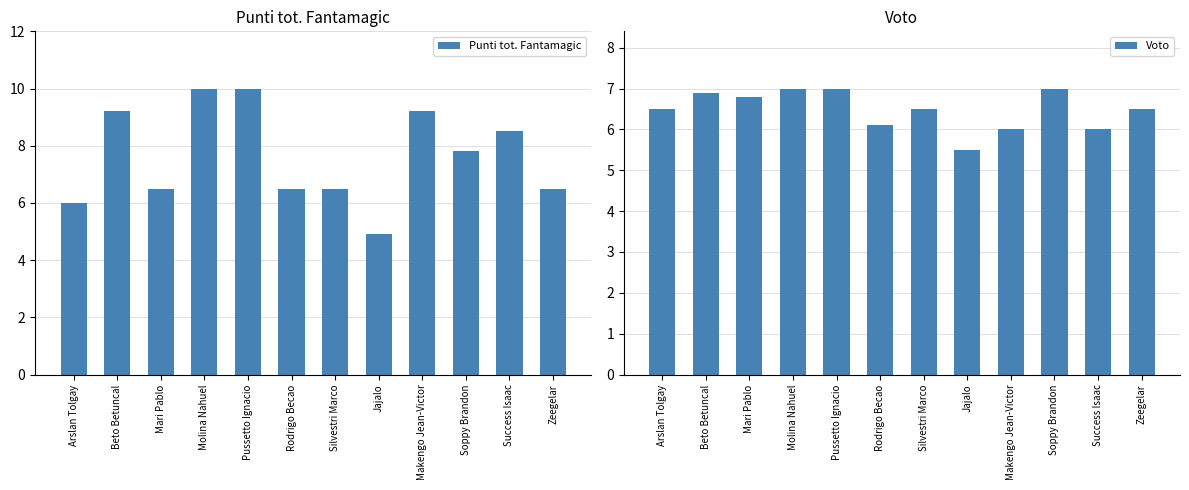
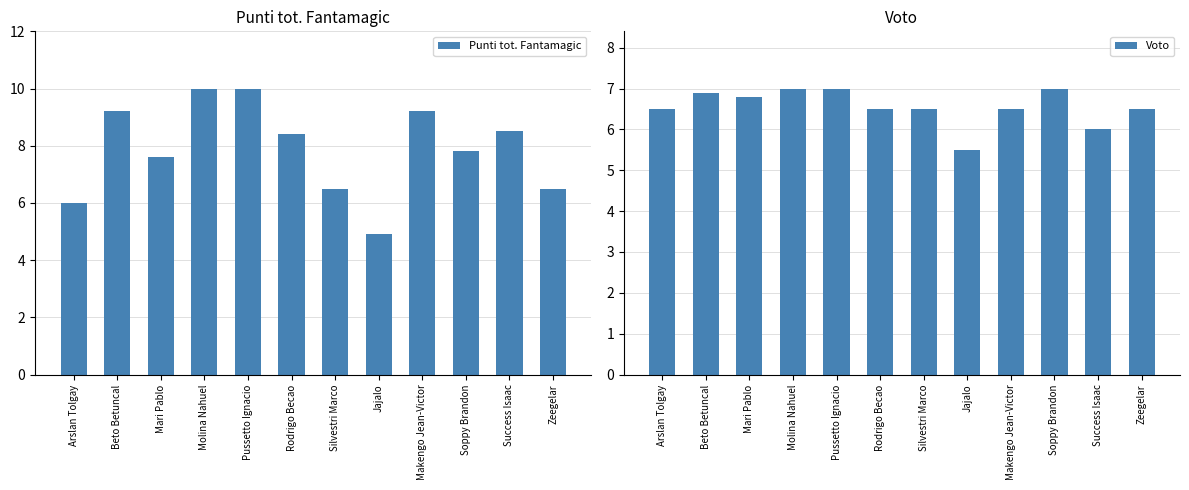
  {
    "Punti tot. Fantamagic": {
      "Arslan Tolgay": 6.0,
      "Beto Betuncal": 9.2,
-     "Mari Pablo": 6.5,
+     "Mari Pablo": 7.6,
      "Molina Nahuel": 10.0,
      "Pussetto Ignacio": 10.0,
-     "Rodrigo Becao": 6.5,
+     "Rodrigo Becao": 8.4,
      "Silvestri Marco": 6.5,
      "Jajalo": 4.9,
      "Makengo Jean-Victor": 9.2,
      "Soppy Brandon": 7.8,
      "Success Isaac": 8.5,
      "Zeegelar": 6.5
    },
    "Voto": {
      "Arslan Tolgay": 6.5,
      "Beto Betuncal": 6.9,
      "Mari Pablo": 6.8,
      "Molina Nahuel": 7.0,
      "Pussetto Ignacio": 7.0,
-     "Rodrigo Becao": 6.1,
+     "Rodrigo Becao": 6.5,
      "Silvestri Marco": 6.5,
      "Jajalo": 5.5,
-     "Makengo Jean-Victor": 6.0,
+     "Makengo Jean-Victor": 6.5,
      "Soppy Brandon": 7.0,
      "Success Isaac": 6.0,
      "Zeegelar": 6.5
    }
  }
